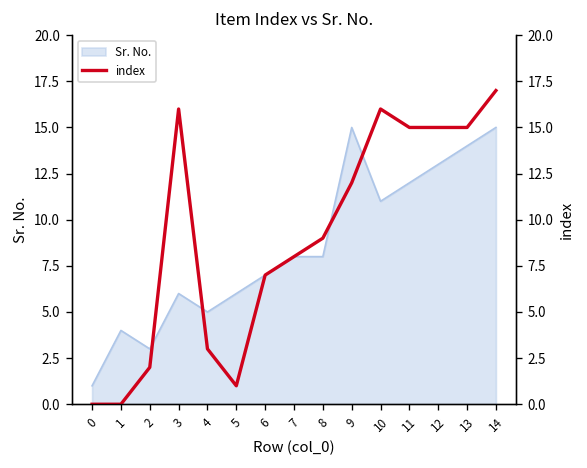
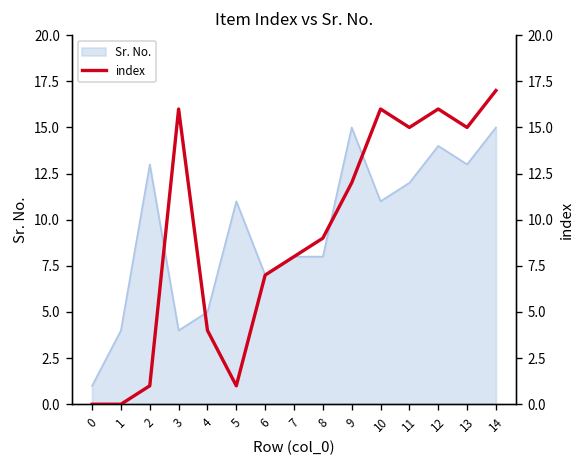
  {
    "Sr. No.": {
      "0": 1,
      "1": 4,
-     "2": 3,
-     "3": 6,
+     "2": 13,
+     "3": 4,
      "4": 5,
-     "5": 6,
+     "5": 11,
      "6": 7,
      "7": 8,
      "8": 8,
      "9": 15,
      "10": 11,
      "11": 12,
-     "12": 13,
-     "13": 14,
+     "12": 14,
+     "13": 13,
      "14": 15
    },
    "index": {
      "0": 0,
      "1": 0,
-     "2": 2,
+     "2": 1,
      "3": 16,
-     "4": 3,
+     "4": 4,
      "5": 1,
      "6": 7,
      "7": 8,
      "8": 9,
      "9": 12,
      "10": 16,
      "11": 15,
-     "12": 15,
+     "12": 16,
      "13": 15,
      "14": 17
    }
  }
